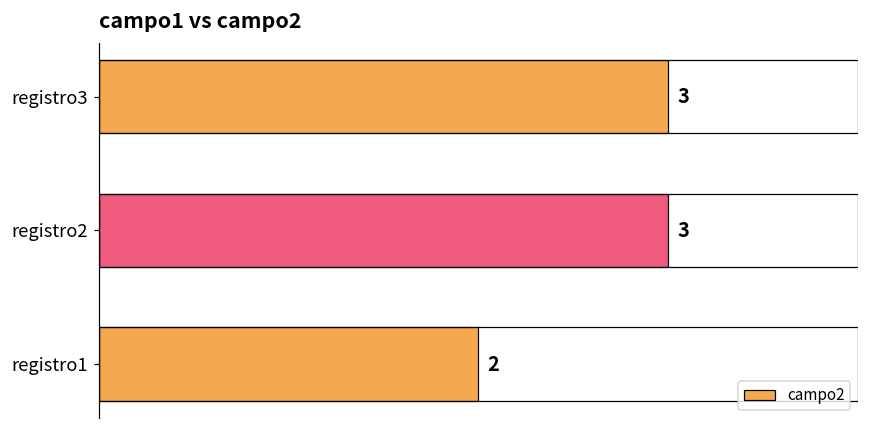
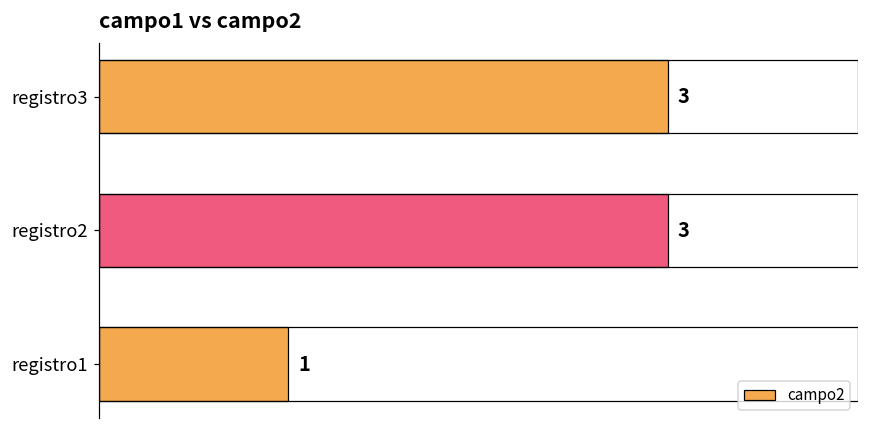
  {
    "registro3": 3,
    "registro2": 3,
-   "registro1": 2
+   "registro1": 1
  }
